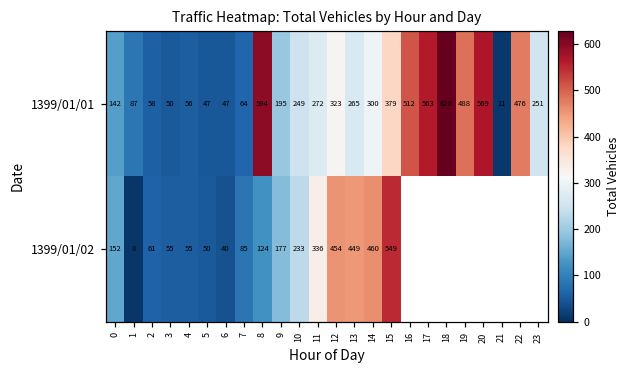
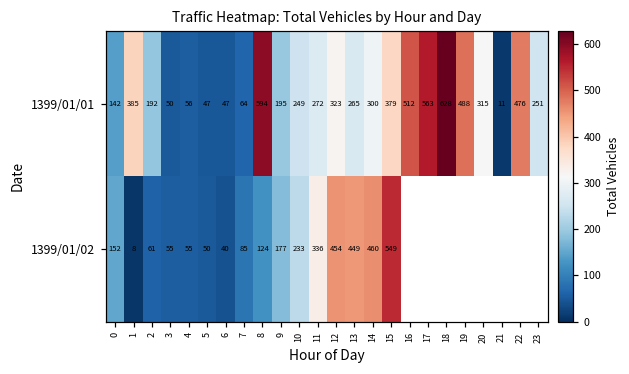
  {
    "1399/01/01": {
      "0": 142,
-     "1": 87,
-     "2": 58,
+     "1": 385,
+     "2": 192,
      "3": 50,
      "4": 56,
      "5": 47,
      "6": 47,
      "7": 64,
      "8": 594,
      "9": 195,
      "10": 249,
      "11": 272,
      "12": 323,
      "13": 265,
      "14": 300,
      "15": 379,
      "16": 512,
      "17": 563,
      "18": 628,
      "19": 488,
-     "20": 569,
+     "20": 315,
      "21": 11,
      "22": 476,
      "23": 251
    },
    "1399/01/02": {
      "0": 152,
      "1": 8,
      "2": 61,
      "3": 55,
      "4": 55,
      "5": 50,
      "6": 40,
      "7": 85,
      "8": 124,
      "9": 177,
      "10": 233,
      "11": 336,
      "12": 454,
      "13": 449,
      "14": 460,
      "15": 549
    }
  }
